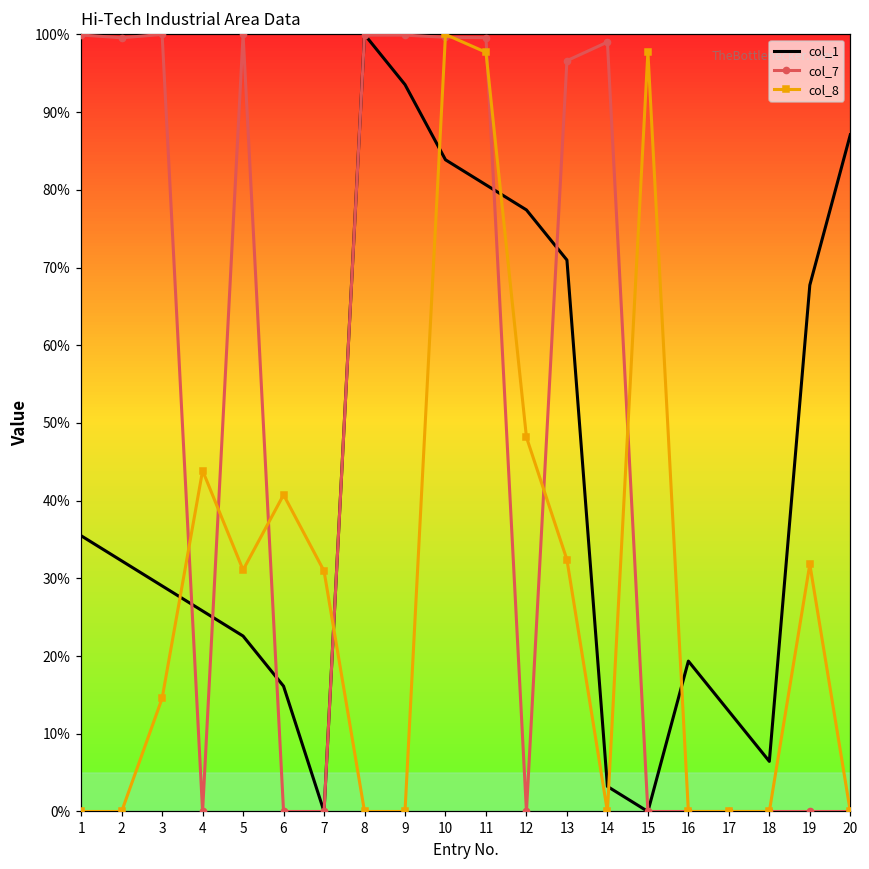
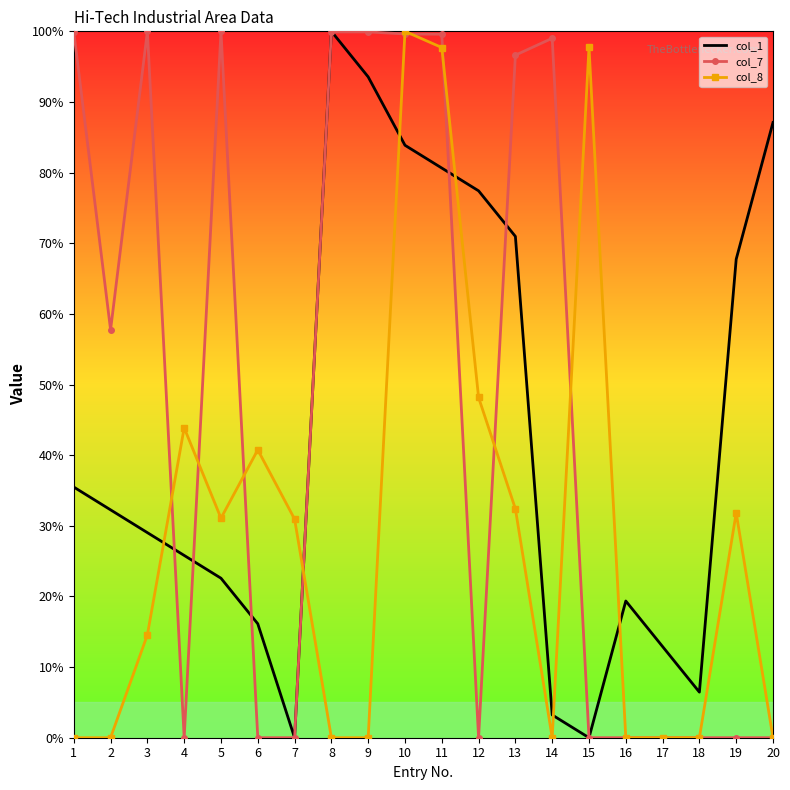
  {
    "col_1": {
      "1": "35%",
      "2": "32%",
      "3": "29%",
      "4": "26%",
      "5": "23%",
      "6": "16%",
      "9": "94%",
      "10": "84%",
      "11": "81%",
      "12": "77%",
      "13": "71%",
      "16": "19%",
      "17": "13%",
      "18": "6%",
      "19": "68%",
      "20": "87%"
    },
    "col_7": {
      "1": "100%",
-     "2": "100%",
+     "2": "58%",
      "3": "100%",
      "5": "100%",
      "9": "100%",
      "10": "100%",
      "11": "100%",
      "13": "97%",
      "14": "99%"
    },
    "col_8": {
      "3": "15%",
      "4": "44%",
      "5": "31%",
      "6": "41%",
      "7": "31%",
      "10": "100%",
      "11": "98%",
      "12": "48%",
      "13": "32%",
      "15": "98%",
      "19": "32%"
    }
  }
